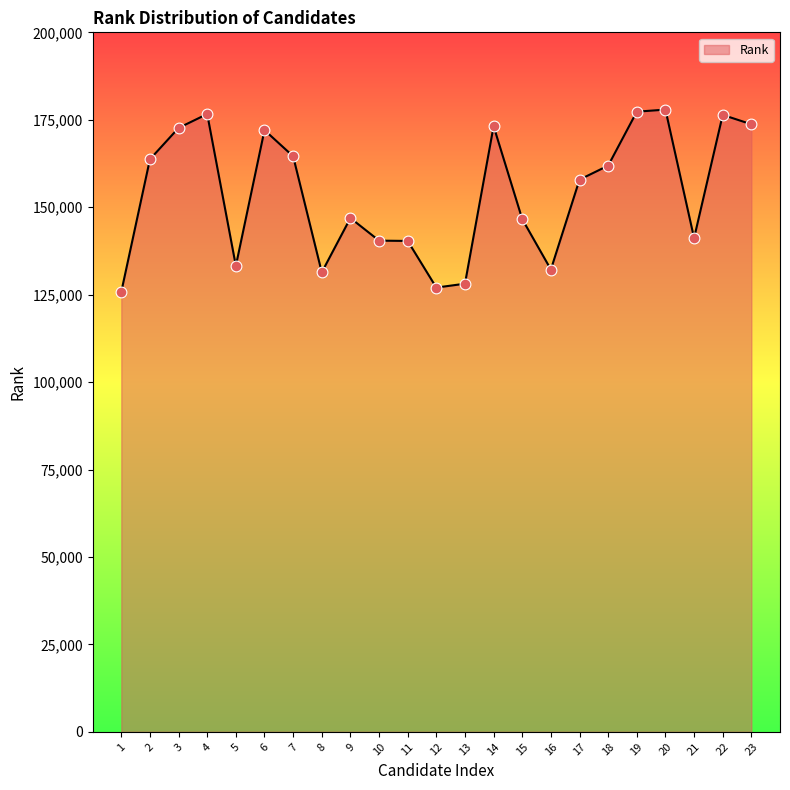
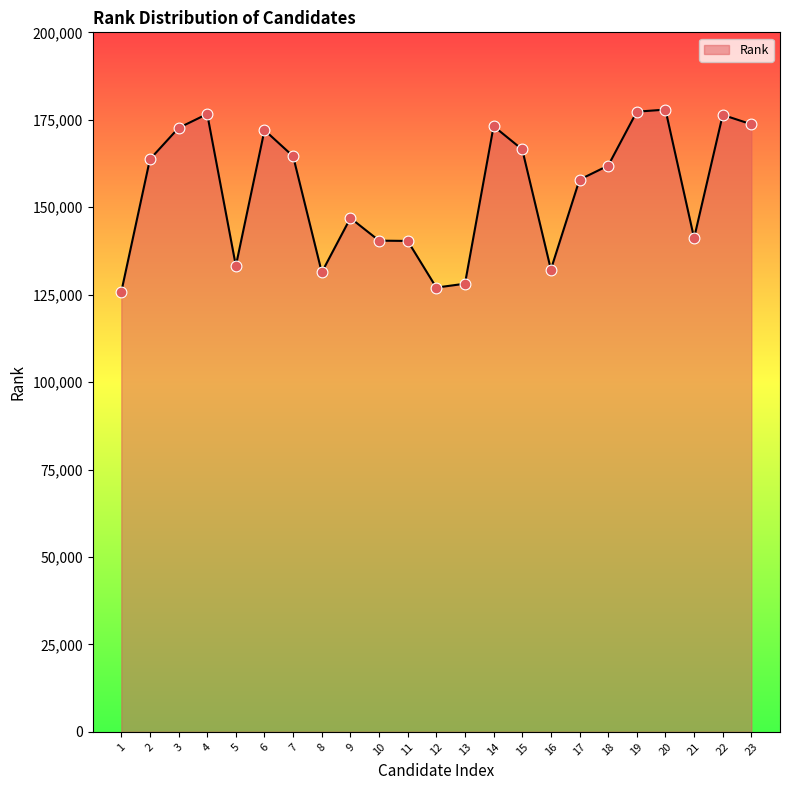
  {
    "1": "126,000",
    "2": "164,000",
    "3": "173,000",
    "4": "177,000",
    "5": "133,000",
    "6": "172,000",
    "7": "165,000",
    "8": "131,000",
    "9": "147,000",
    "10": "140,000",
    "11": "140,000",
    "12": "127,000",
    "13": "128,000",
    "14": "173,000",
-   "15": "147,000",
+   "15": "167,000",
    "16": "132,000",
    "17": "158,000",
    "18": "162,000",
    "19": "177,000",
    "20": "178,000",
    "21": "141,000",
    "22": "176,000",
    "23": "174,000"
  }
